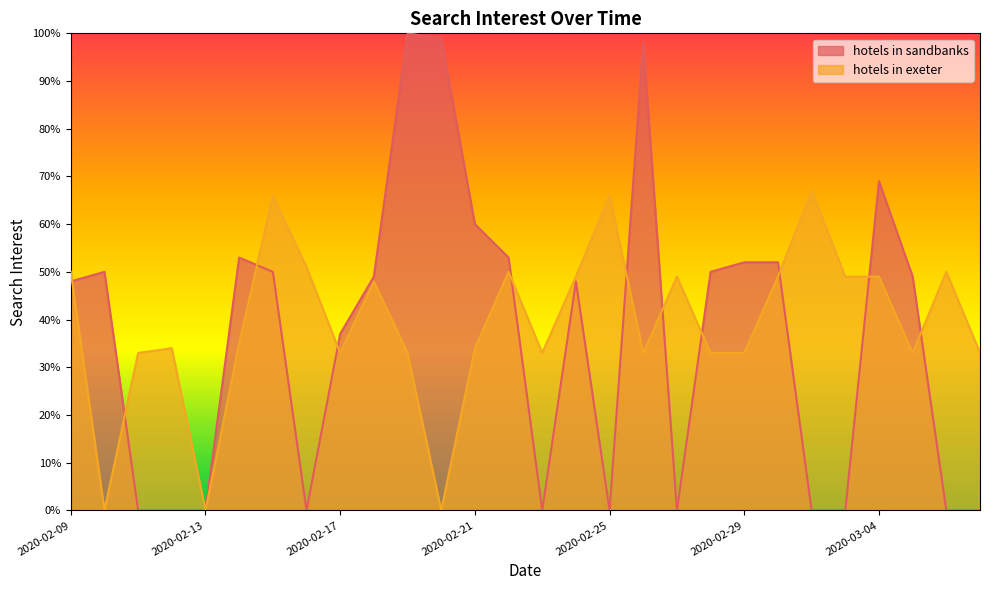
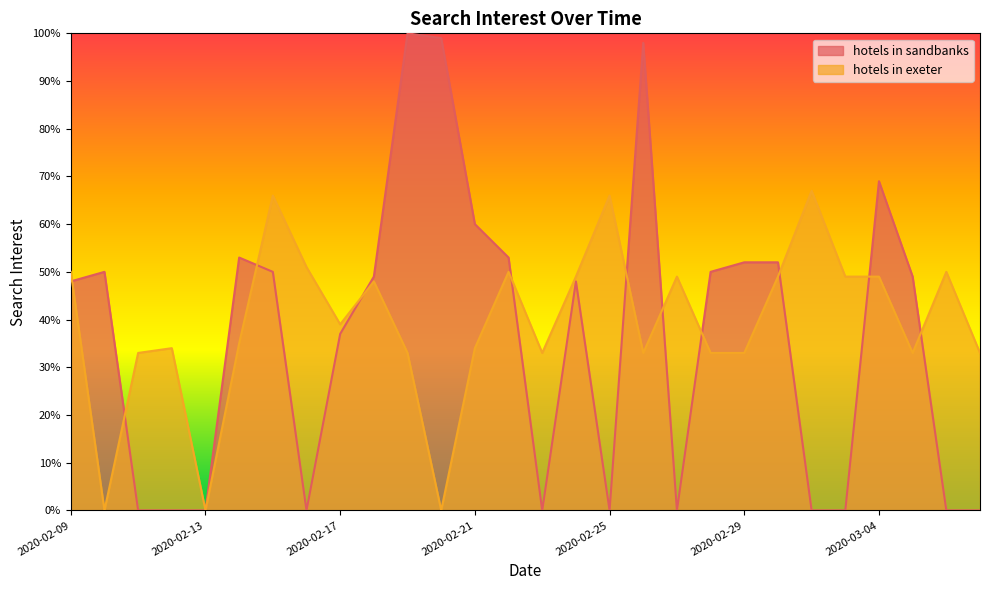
  {
    "hotels in sandbanks": {
      "2020-02-09": "48%",
      "2020-02-17": "37%",
      "2020-02-21": "60%",
      "2020-02-25": "0%",
      "2020-02-29": "52%",
      "2020-03-04": "69%"
    },
    "hotels in exeter": {
      "2020-02-09": "50%",
-     "2020-02-17": "33%",
+     "2020-02-17": "39%",
      "2020-02-21": "34%",
      "2020-02-25": "66%",
      "2020-02-29": "33%",
      "2020-03-04": "49%"
    }
  }
